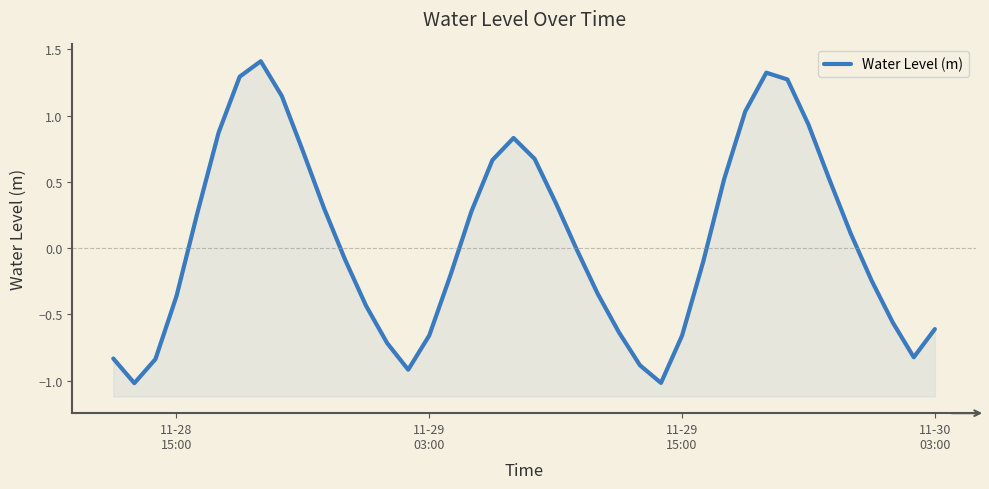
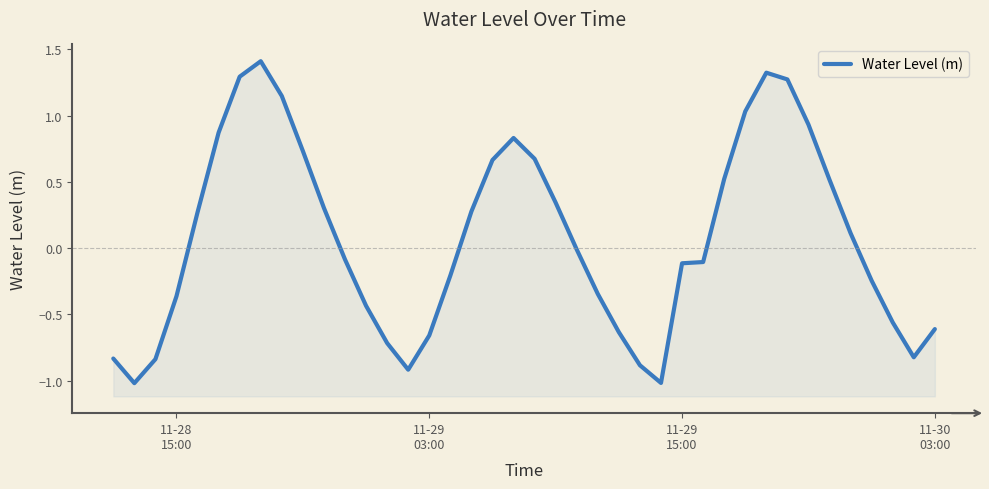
  {
    "11-28 15:00": -0.36,
    "11-29 03:00": -0.66,
-   "11-29 15:00": -0.66,
+   "11-29 15:00": -0.11,
    "11-30 03:00": -0.61
  }
